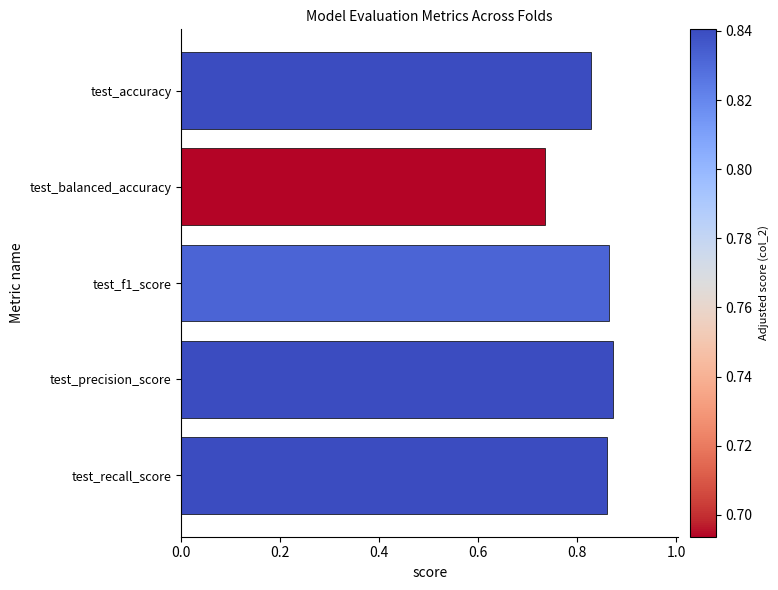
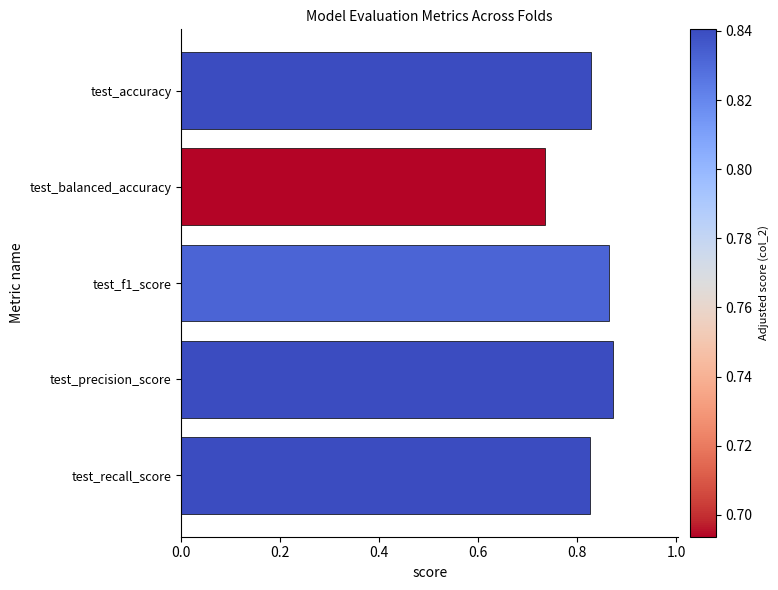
  {
    "test_accuracy": 0.83,
    "test_balanced_accuracy": 0.73,
    "test_f1_score": 0.86,
    "test_precision_score": 0.87,
-   "test_recall_score": 0.86
+   "test_recall_score": 0.83
  }
